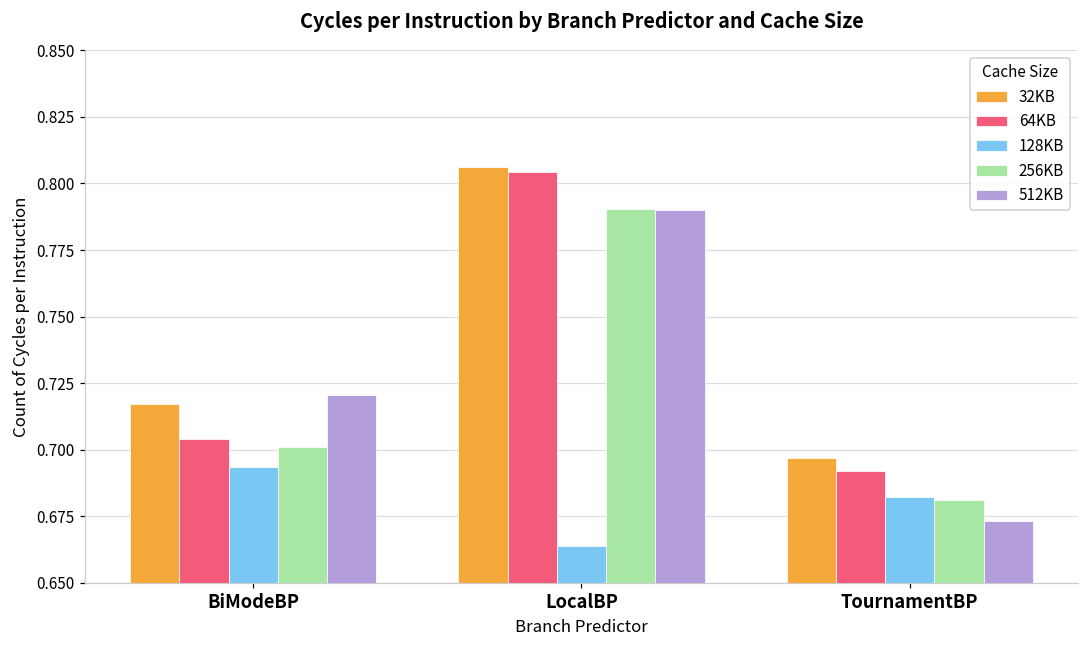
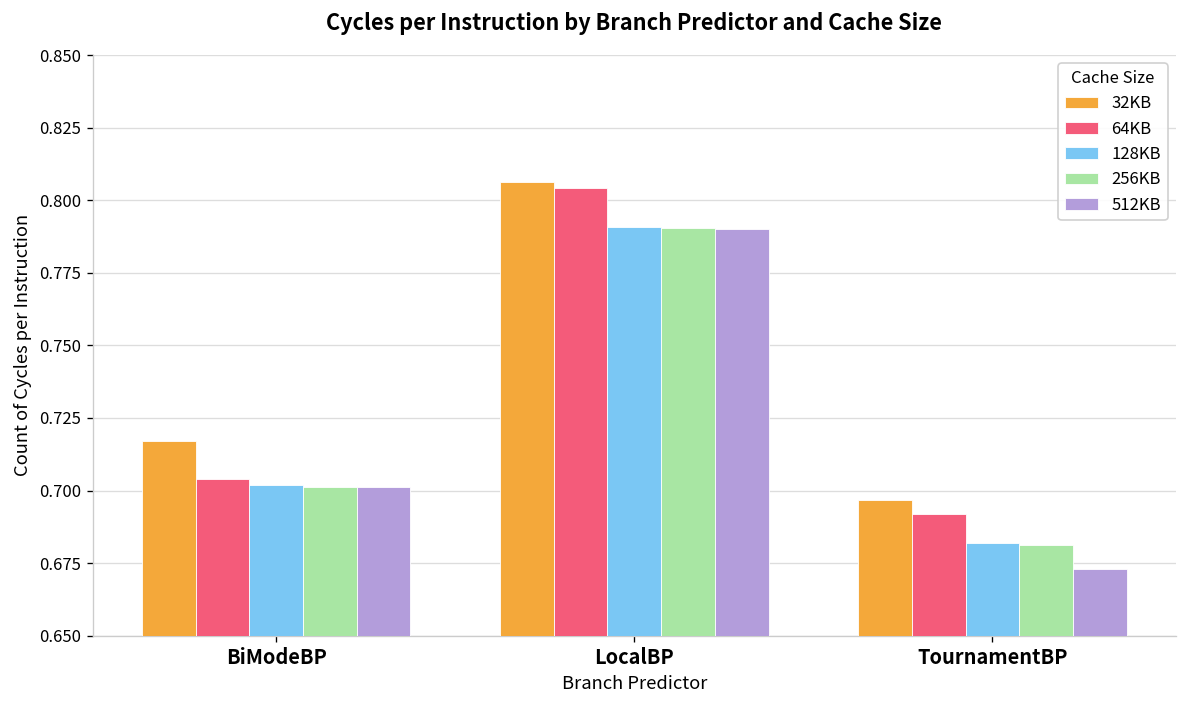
  {
    "32KB": {
      "BiModeBP": 0.717,
      "LocalBP": 0.806,
      "TournamentBP": 0.697
    },
    "64KB": {
      "BiModeBP": 0.704,
      "LocalBP": 0.804,
      "TournamentBP": 0.692
    },
    "128KB": {
-     "BiModeBP": 0.693,
-     "LocalBP": 0.664,
+     "BiModeBP": 0.702,
+     "LocalBP": 0.791,
      "TournamentBP": 0.682
    },
    "256KB": {
      "BiModeBP": 0.701,
      "LocalBP": 0.790,
      "TournamentBP": 0.681
    },
    "512KB": {
-     "BiModeBP": 0.721,
+     "BiModeBP": 0.701,
      "LocalBP": 0.790,
      "TournamentBP": 0.673
    }
  }
